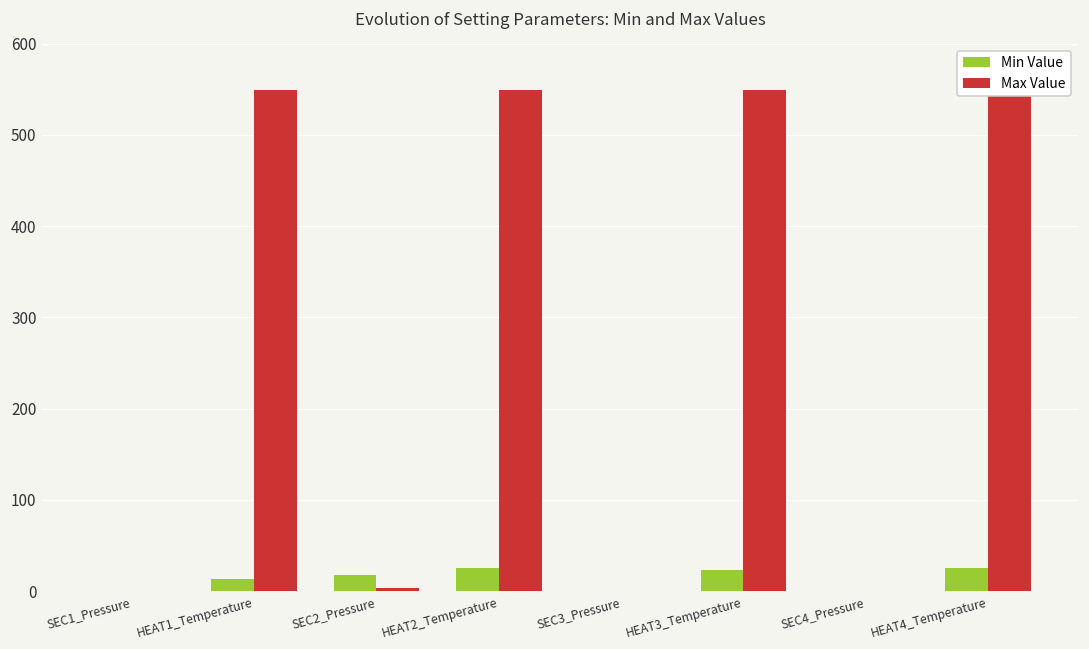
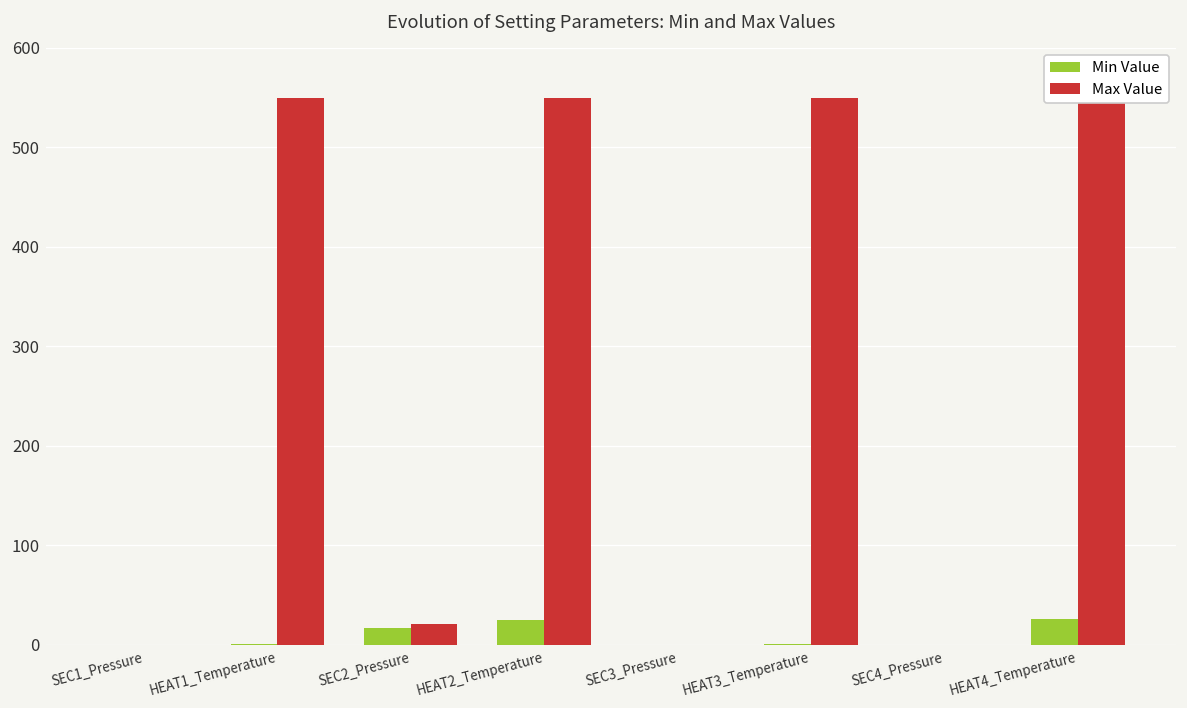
  {
    "Min Value": {
      "SEC1_Pressure": 0,
-     "HEAT1_Temperature": 10,
+     "HEAT1_Temperature": 0,
      "SEC2_Pressure": 20,
      "HEAT2_Temperature": 20,
      "SEC3_Pressure": 0,
-     "HEAT3_Temperature": 20,
+     "HEAT3_Temperature": 0,
      "SEC4_Pressure": 0,
      "HEAT4_Temperature": 30
    },
    "Max Value": {
      "SEC1_Pressure": 0,
      "HEAT1_Temperature": 550,
-     "SEC2_Pressure": 0,
+     "SEC2_Pressure": 20,
      "HEAT2_Temperature": 550,
      "SEC3_Pressure": 0,
      "HEAT3_Temperature": 550,
      "SEC4_Pressure": 0
    }
  }
